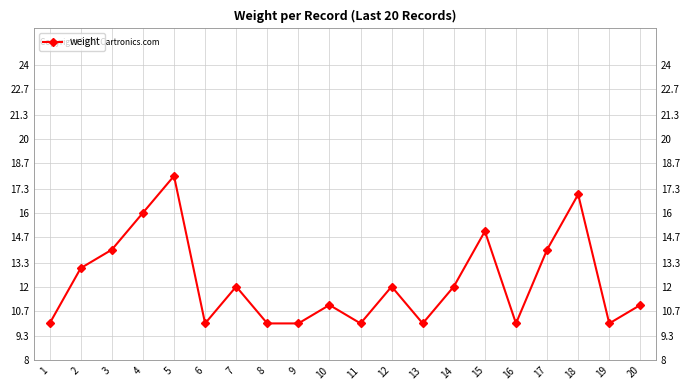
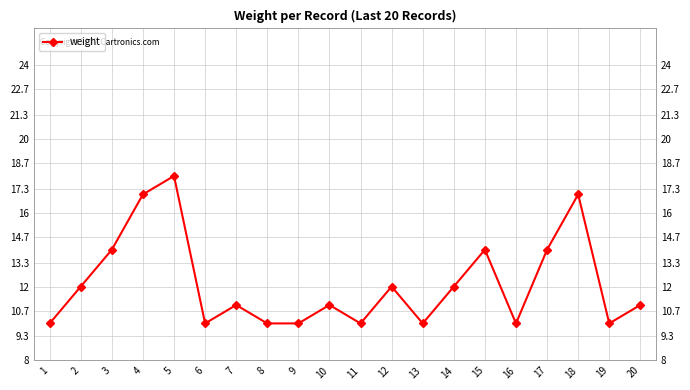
  {
    "1": 10,
-   "2": 13,
+   "2": 12,
    "3": 14,
-   "4": 16,
+   "4": 17,
    "5": 18,
    "6": 10,
-   "7": 12,
+   "7": 11,
    "8": 10,
    "9": 10,
    "10": 11,
    "11": 10,
    "12": 12,
    "13": 10,
    "14": 12,
-   "15": 15,
+   "15": 14,
    "16": 10,
    "17": 14,
    "18": 17,
    "19": 10,
    "20": 11
  }
